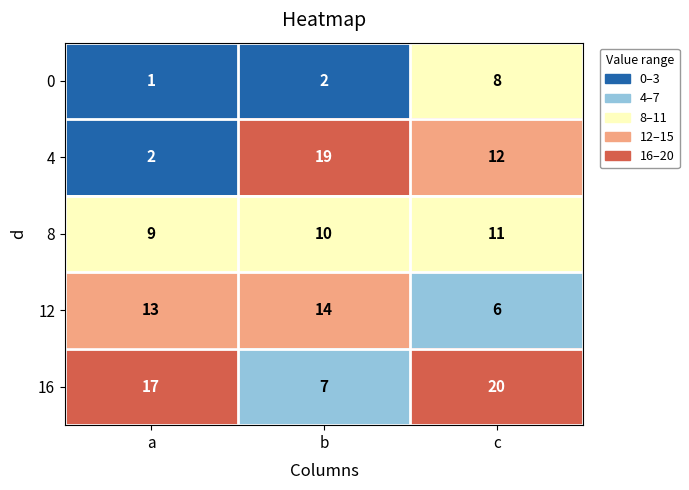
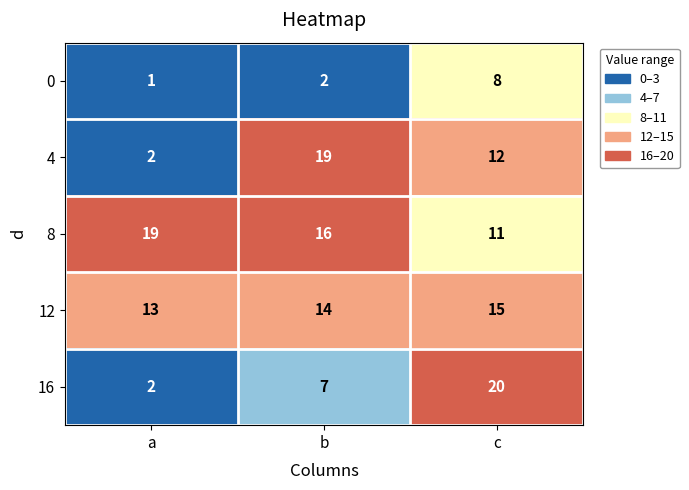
  {
    "0": {
      "a": 1,
      "b": 2,
      "c": 8
    },
    "4": {
      "a": 2,
      "b": 19,
      "c": 12
    },
    "8": {
-     "a": 9,
-     "b": 10,
+     "a": 19,
+     "b": 16,
      "c": 11
    },
    "12": {
      "a": 13,
      "b": 14,
-     "c": 6
+     "c": 15
    },
    "16": {
-     "a": 17,
+     "a": 2,
      "b": 7,
      "c": 20
    }
  }
